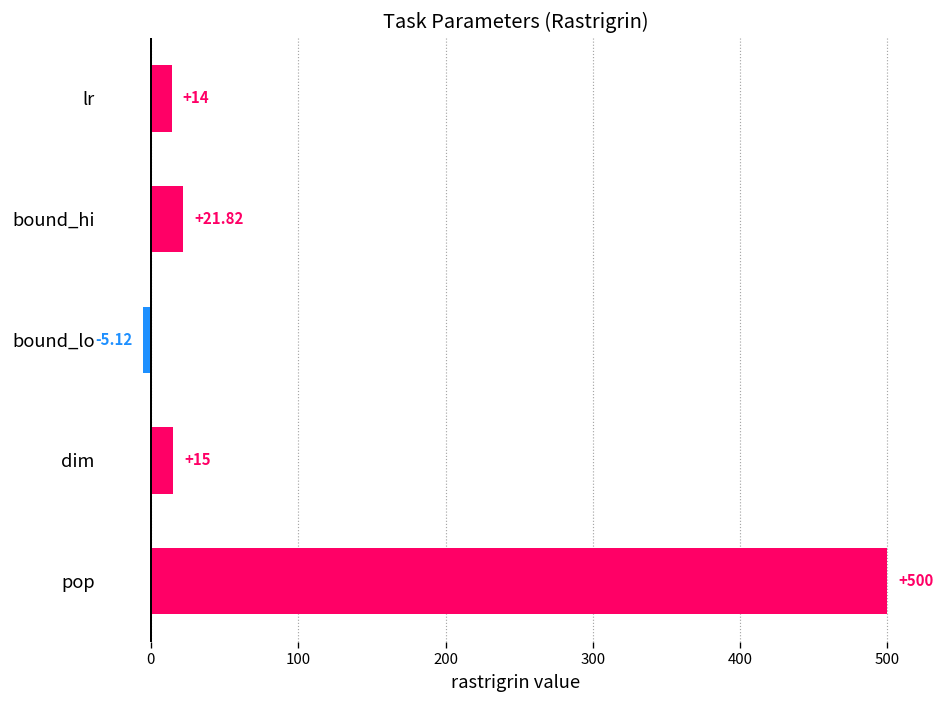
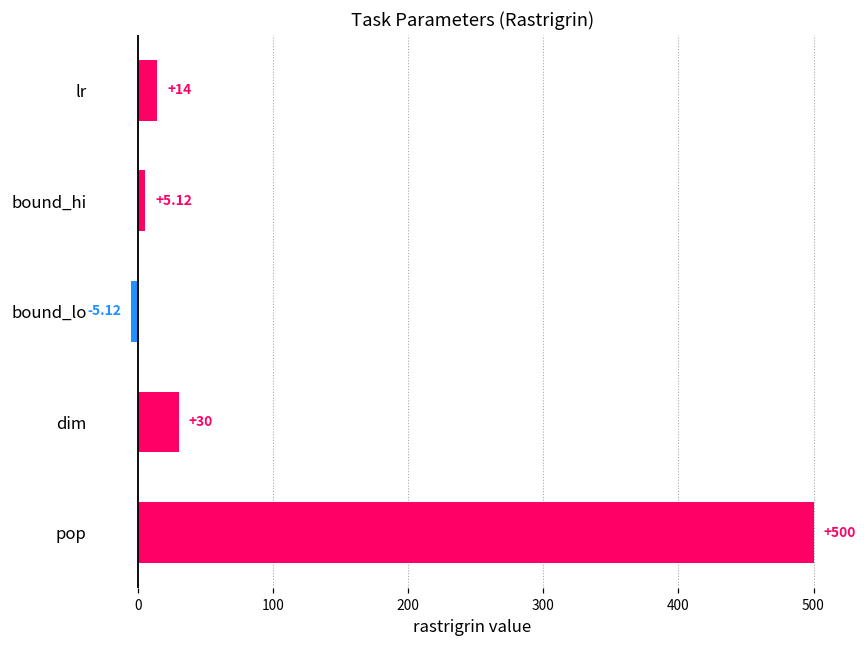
  {
    "lr": "+14",
-   "bound_hi": "+21.82",
+   "bound_hi": "+5.12",
    "bound_lo": "-5.12",
-   "dim": "+15",
+   "dim": "+30",
    "pop": "+500"
  }
